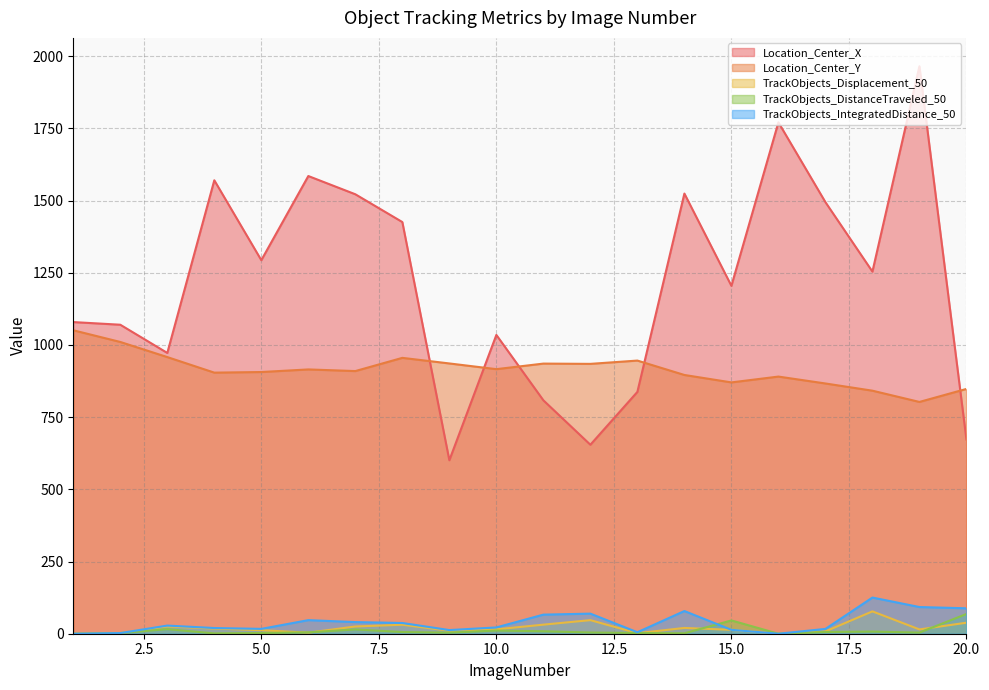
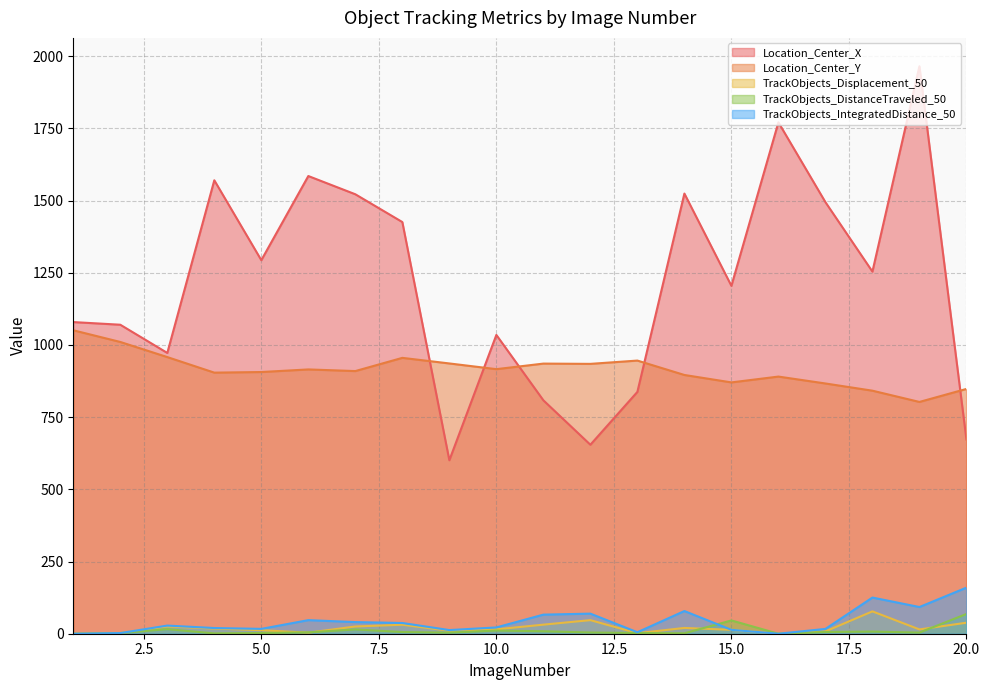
  {
    "TrackObjects_DistanceTraveled_50": {
      "5.0": 0,
      "15.0": 50,
      "20.0": 70
    },
    "TrackObjects_IntegratedDistance_50": {
-     "20.0": 90
+     "20.0": 160
    }
  }
